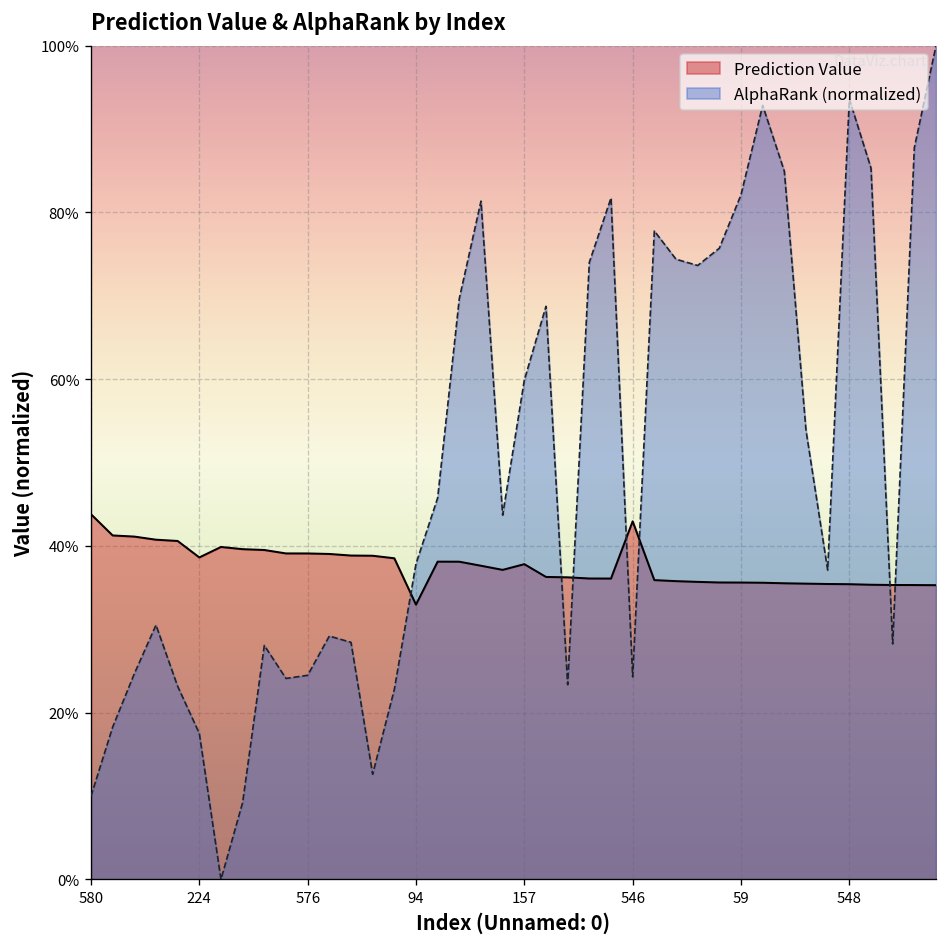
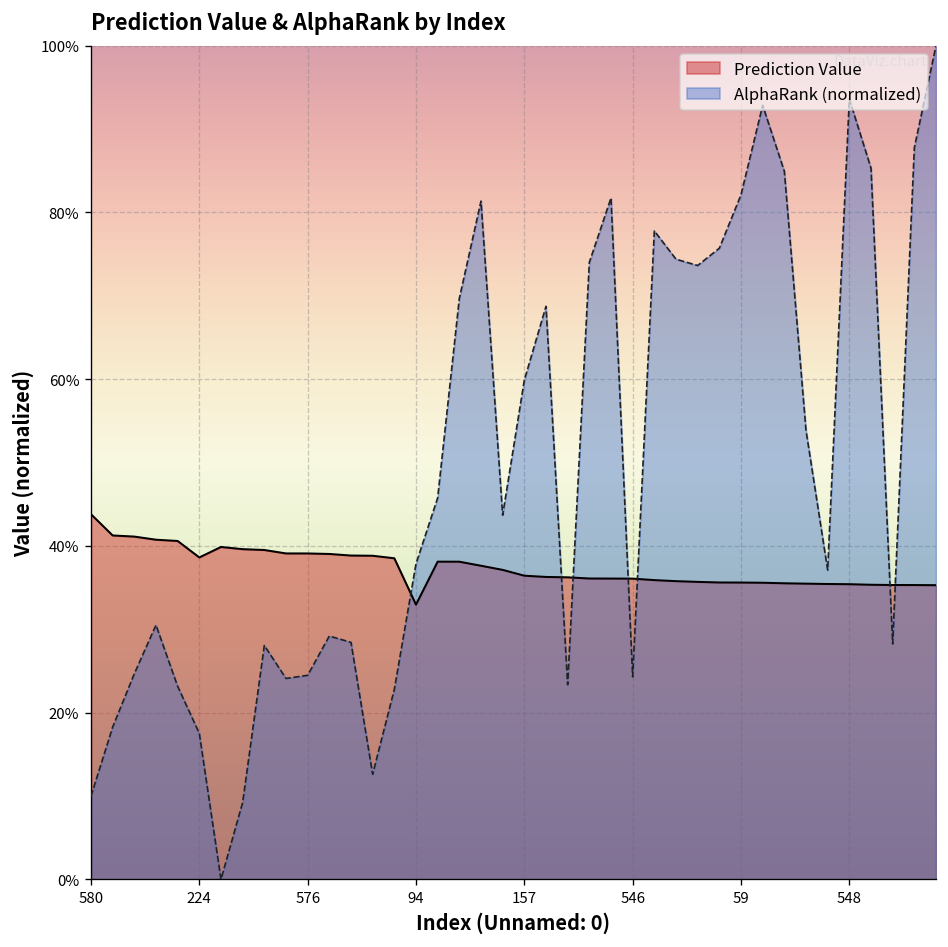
  {
    "Prediction Value": {
      "580": "44%",
      "224": "39%",
      "576": "39%",
      "94": "33%",
-     "157": "38%",
-     "546": "43%",
+     "157": "36%",
+     "546": "36%",
      "59": "36%",
      "548": "35%"
    },
    "AlphaRank (normalized)": {
      "580": "10%",
      "224": "18%",
      "576": "24%",
      "94": "38%",
      "157": "60%",
      "546": "24%",
      "59": "82%"
    }
  }
